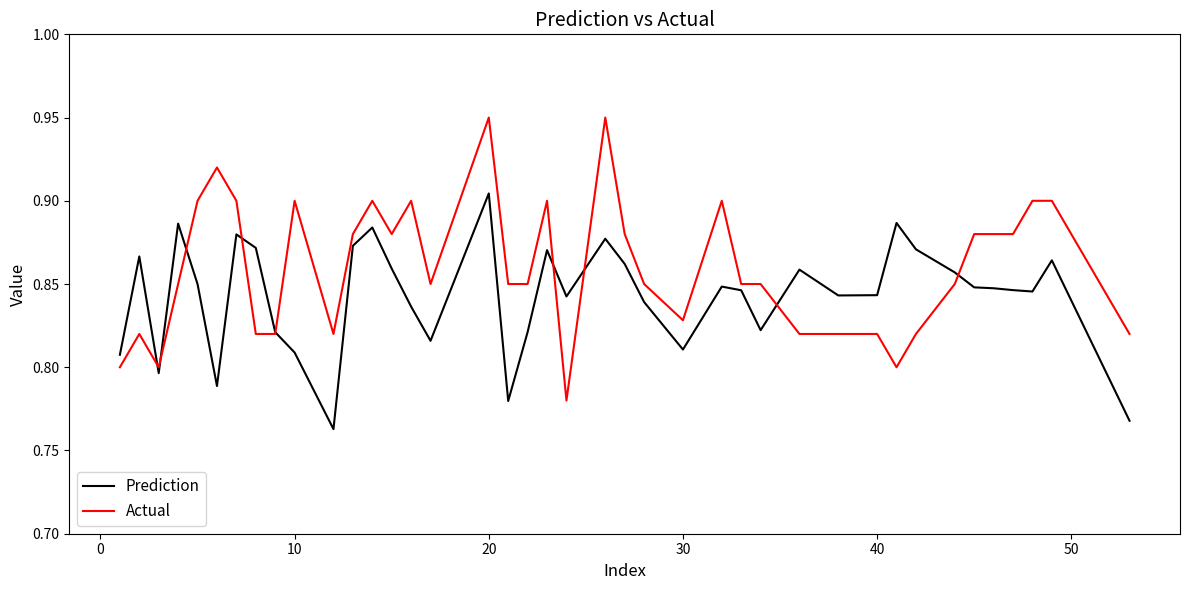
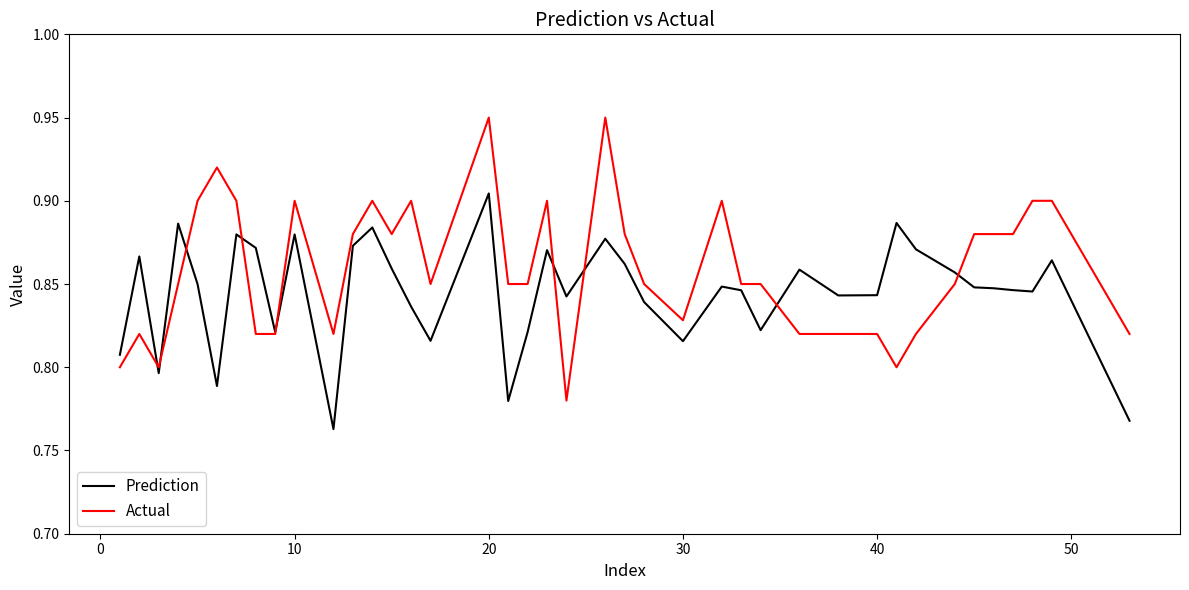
  {
    "Prediction": {
-     "10": 0.809,
+     "10": 0.880,
      "20": 0.904,
-     "30": 0.811,
+     "30": 0.816,
      "40": 0.843
    },
    "Actual": {
      "10": 0.900,
      "20": 0.950,
      "30": 0.828,
      "40": 0.820
    }
  }
